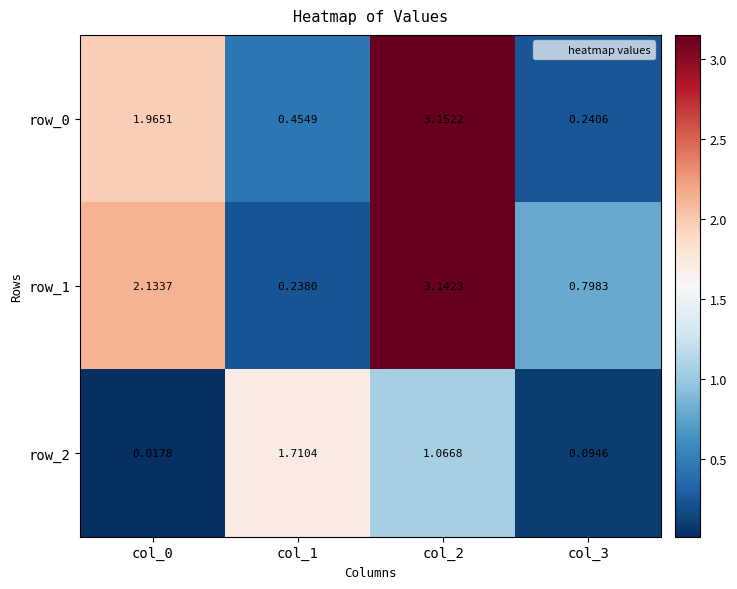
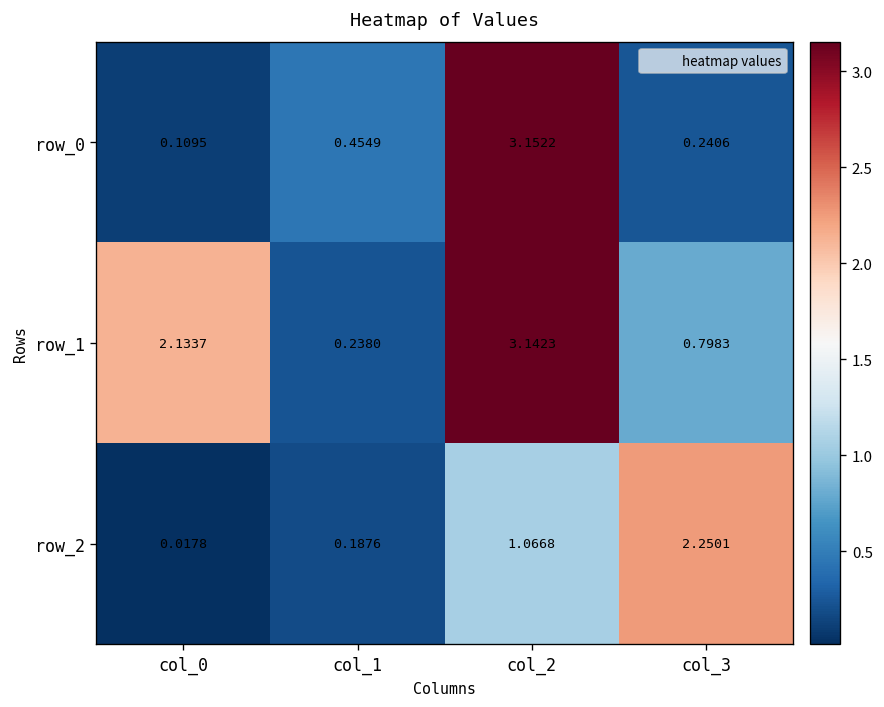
  {
    "row_0": {
-     "col_0": 1.9651,
+     "col_0": 0.1095,
      "col_1": 0.4549,
      "col_2": 3.1522,
      "col_3": 0.2406
    },
    "row_1": {
      "col_0": 2.1337,
      "col_1": 0.2380,
      "col_2": 3.1423,
      "col_3": 0.7983
    },
    "row_2": {
      "col_0": 0.0178,
-     "col_1": 1.7104,
+     "col_1": 0.1876,
      "col_2": 1.0668,
-     "col_3": 0.0946
+     "col_3": 2.2501
    }
  }
